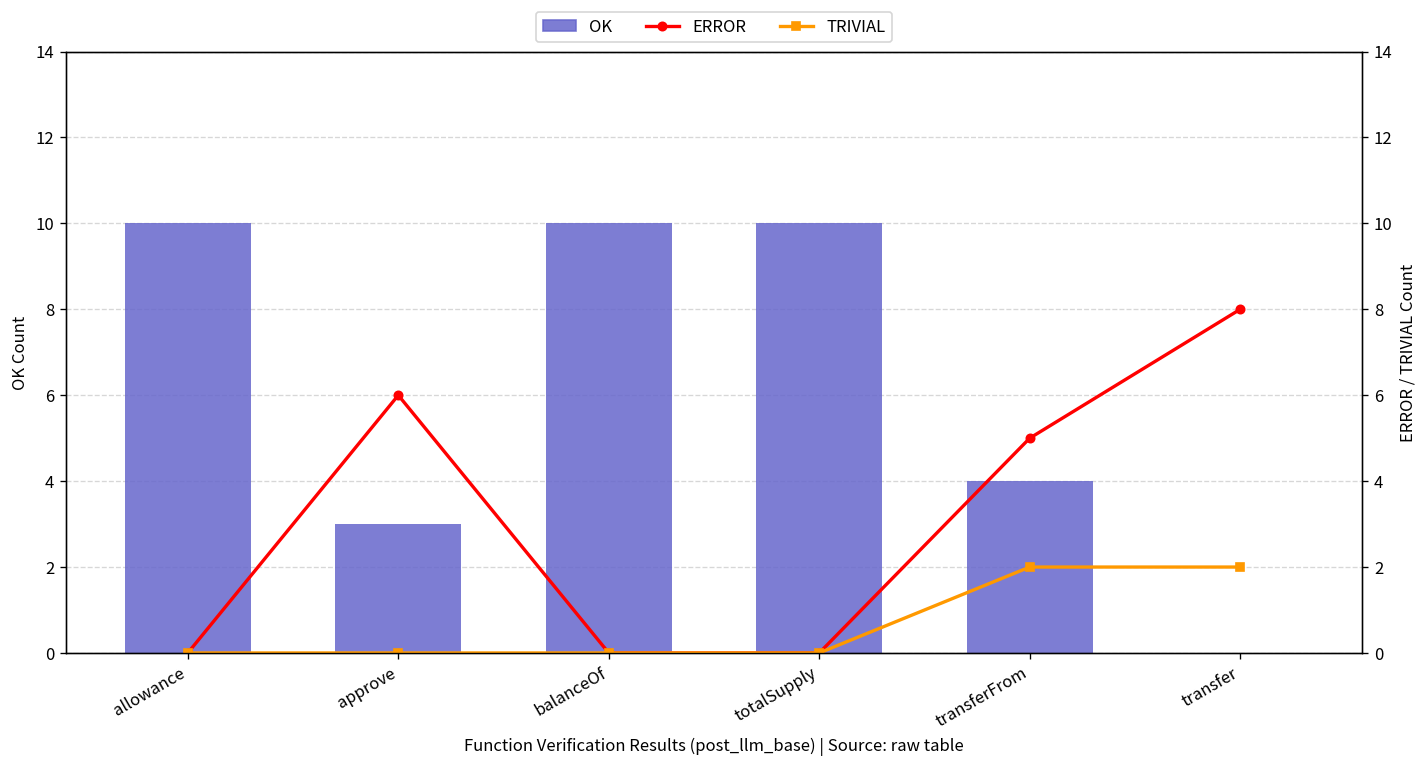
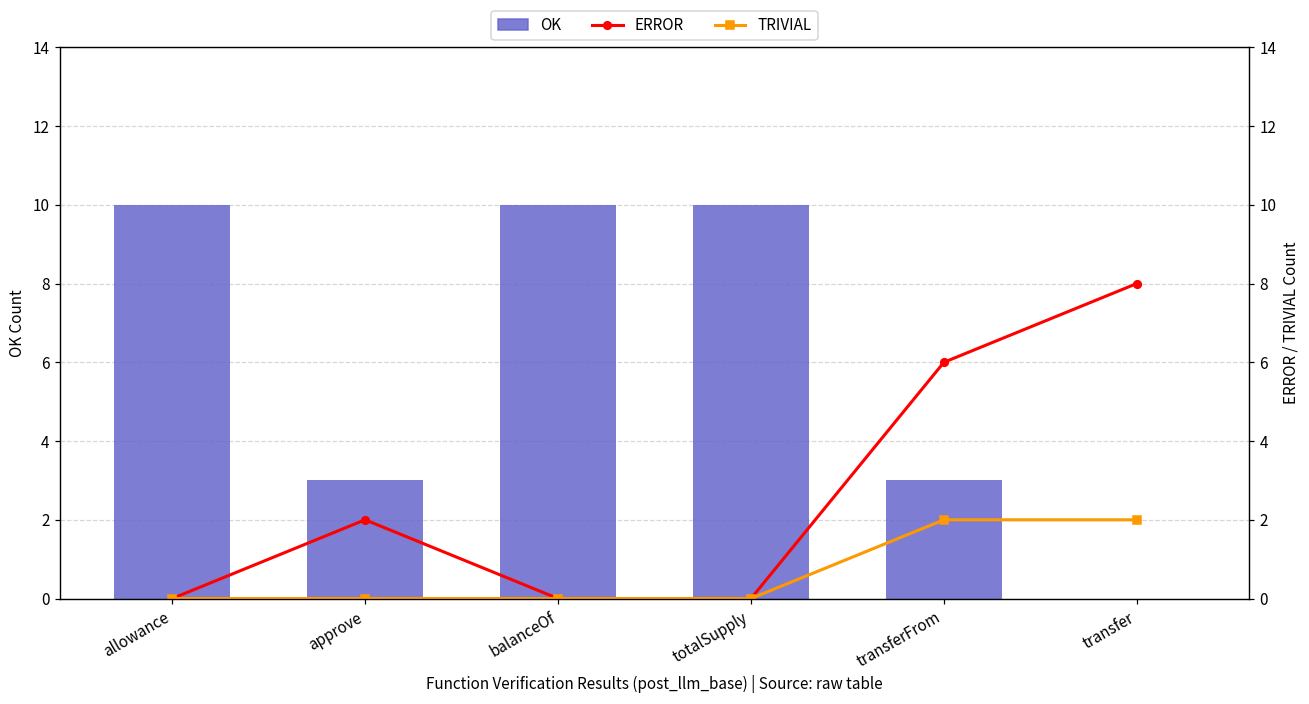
  {
    "OK": {
      "allowance": 10,
      "approve": 3,
      "balanceOf": 10,
      "totalSupply": 10,
-     "transferFrom": 4,
+     "transferFrom": 3,
      "transfer": 0
    },
    "ERROR": {
-     "approve": 6,
-     "transferFrom": 5,
+     "approve": 2,
+     "transferFrom": 6,
      "transfer": 8
    },
    "TRIVIAL": {
      "approve": 0,
      "transferFrom": 2,
      "transfer": 2
    }
  }
